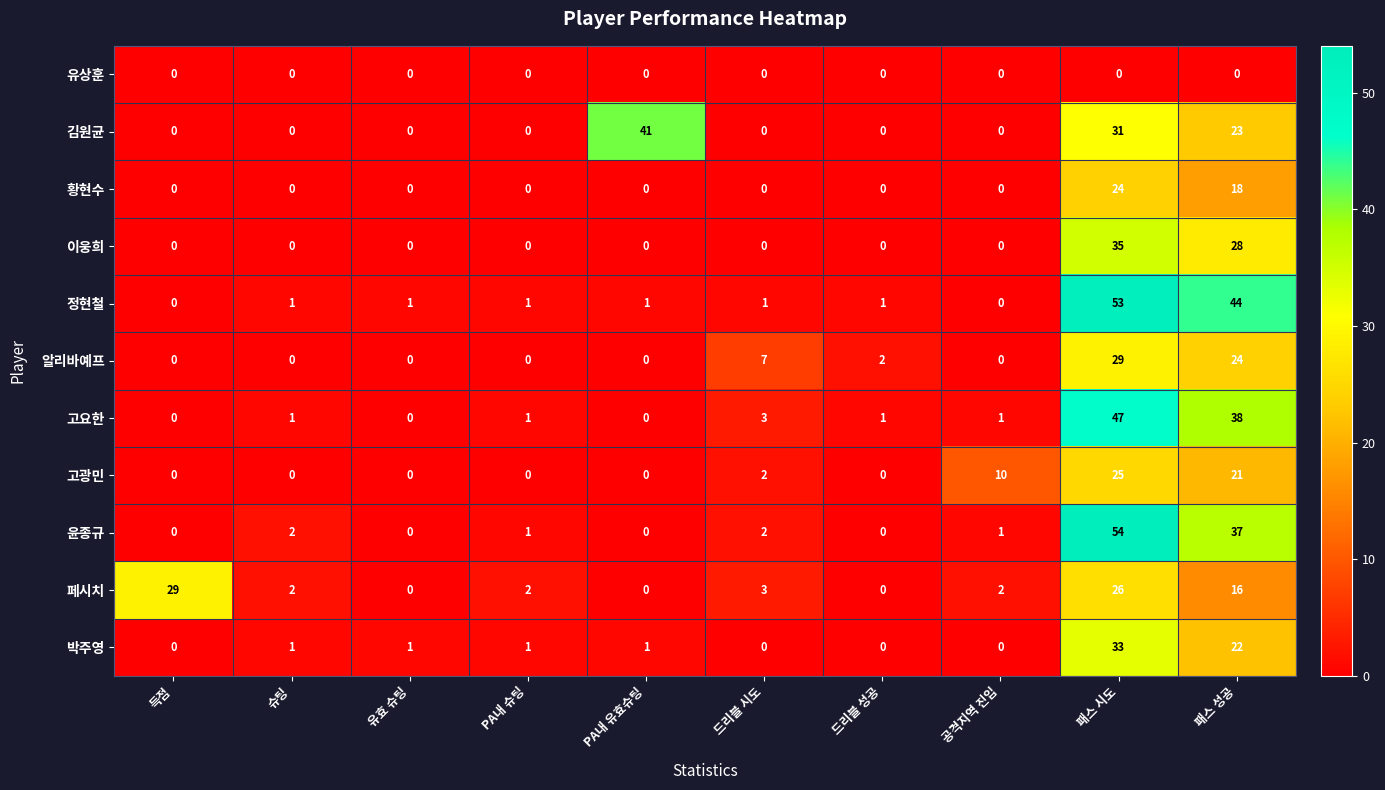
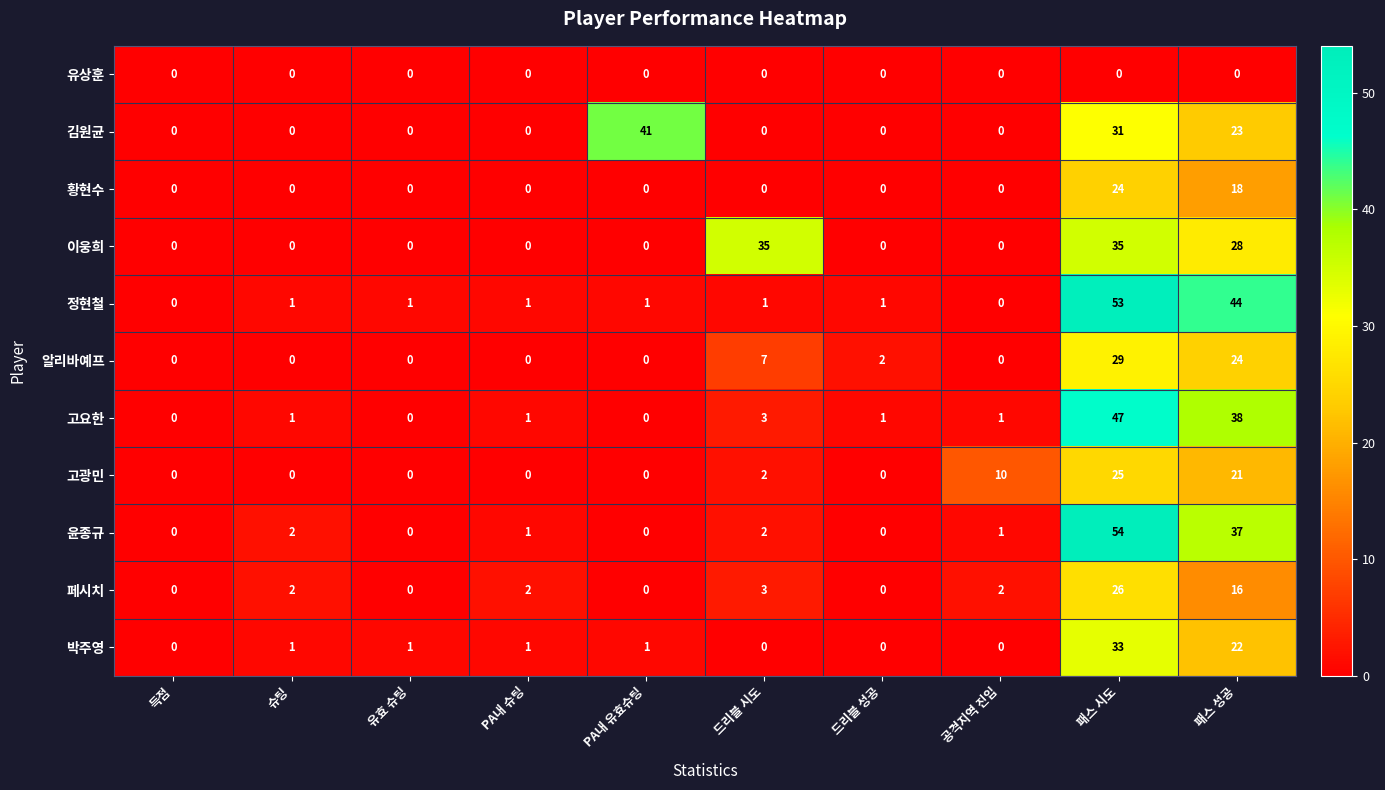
  {
    "유상훈": {
      "득점": 0,
      "슈팅": 0,
      "유효 슈팅": 0,
      "PA내 슈팅": 0,
      "PA내 유효슈팅": 0,
      "드리블 시도": 0,
      "드리블 성공": 0,
      "공격지역 진입": 0,
      "패스 시도": 0,
      "패스 성공": 0
    },
    "김원균": {
      "득점": 0,
      "슈팅": 0,
      "유효 슈팅": 0,
      "PA내 슈팅": 0,
      "PA내 유효슈팅": 41,
      "드리블 시도": 0,
      "드리블 성공": 0,
      "공격지역 진입": 0,
      "패스 시도": 31,
      "패스 성공": 23
    },
    "황현수": {
      "득점": 0,
      "슈팅": 0,
      "유효 슈팅": 0,
      "PA내 슈팅": 0,
      "PA내 유효슈팅": 0,
      "드리블 시도": 0,
      "드리블 성공": 0,
      "공격지역 진입": 0,
      "패스 시도": 24,
      "패스 성공": 18
    },
    "이웅희": {
      "득점": 0,
      "슈팅": 0,
      "유효 슈팅": 0,
      "PA내 슈팅": 0,
      "PA내 유효슈팅": 0,
-     "드리블 시도": 0,
+     "드리블 시도": 35,
      "드리블 성공": 0,
      "공격지역 진입": 0,
      "패스 시도": 35,
      "패스 성공": 28
    },
    "정현철": {
      "득점": 0,
      "슈팅": 1,
      "유효 슈팅": 1,
      "PA내 슈팅": 1,
      "PA내 유효슈팅": 1,
      "드리블 시도": 1,
      "드리블 성공": 1,
      "공격지역 진입": 0,
      "패스 시도": 53,
      "패스 성공": 44
    },
    "알리바예프": {
      "득점": 0,
      "슈팅": 0,
      "유효 슈팅": 0,
      "PA내 슈팅": 0,
      "PA내 유효슈팅": 0,
      "드리블 시도": 7,
      "드리블 성공": 2,
      "공격지역 진입": 0,
      "패스 시도": 29,
      "패스 성공": 24
    },
    "고요한": {
      "득점": 0,
      "슈팅": 1,
      "유효 슈팅": 0,
      "PA내 슈팅": 1,
      "PA내 유효슈팅": 0,
      "드리블 시도": 3,
      "드리블 성공": 1,
      "공격지역 진입": 1,
      "패스 시도": 47,
      "패스 성공": 38
    },
    "고광민": {
      "득점": 0,
      "슈팅": 0,
      "유효 슈팅": 0,
      "PA내 슈팅": 0,
      "PA내 유효슈팅": 0,
      "드리블 시도": 2,
      "드리블 성공": 0,
      "공격지역 진입": 10,
      "패스 시도": 25,
      "패스 성공": 21
    },
    "윤종규": {
      "득점": 0,
      "슈팅": 2,
      "유효 슈팅": 0,
      "PA내 슈팅": 1,
      "PA내 유효슈팅": 0,
      "드리블 시도": 2,
      "드리블 성공": 0,
      "공격지역 진입": 1,
      "패스 시도": 54,
      "패스 성공": 37
    },
    "페시치": {
-     "득점": 29,
+     "득점": 0,
      "슈팅": 2,
      "유효 슈팅": 0,
      "PA내 슈팅": 2,
      "PA내 유효슈팅": 0,
      "드리블 시도": 3,
      "드리블 성공": 0,
      "공격지역 진입": 2,
      "패스 시도": 26,
      "패스 성공": 16
    },
    "박주영": {
      "득점": 0,
      "슈팅": 1,
      "유효 슈팅": 1,
      "PA내 슈팅": 1,
      "PA내 유효슈팅": 1,
      "드리블 시도": 0,
      "드리블 성공": 0,
      "공격지역 진입": 0,
      "패스 시도": 33,
      "패스 성공": 22
    }
  }
